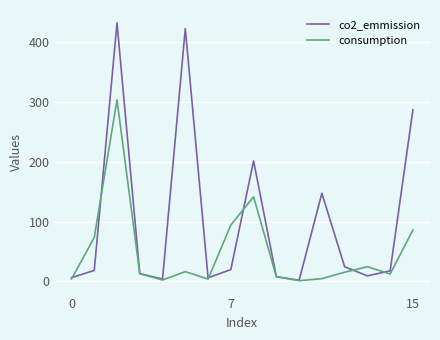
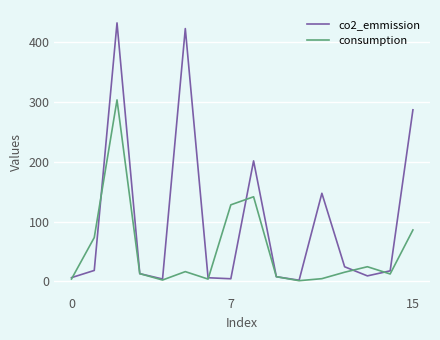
  {
    "co2_emmission": {
-     "7": 20,
+     "7": 0,
      "15": 290
    },
    "consumption": {
-     "7": 90,
+     "7": 130,
      "15": 90
    }
  }
